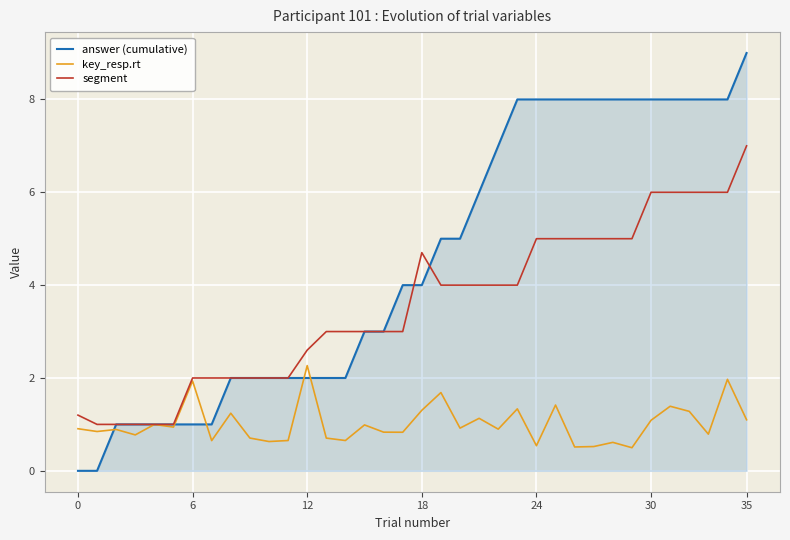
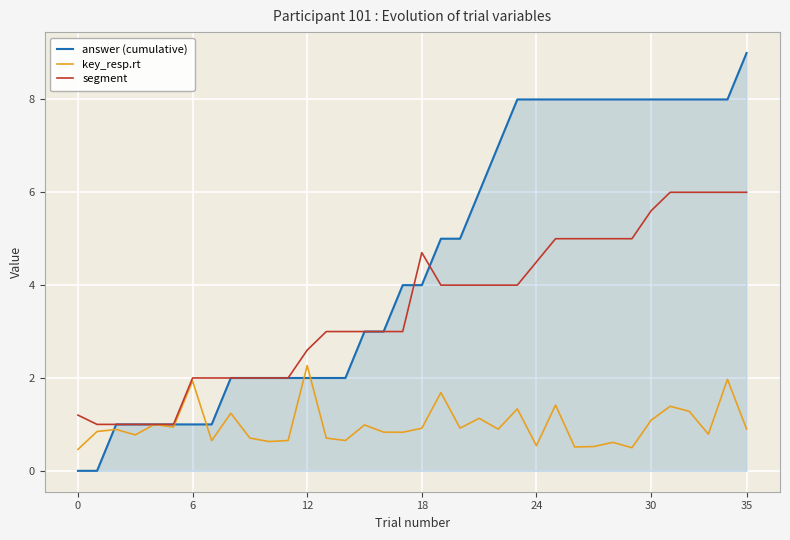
  {
    "answer (cumulative)": {
      "0": 0.0,
      "6": 1.0,
      "12": 2.0,
      "18": 4.0,
      "24": 8.0,
      "30": 8.0,
      "35": 9.0
    },
    "key_resp.rt": {
-     "0": 0.9,
+     "0": 0.5,
      "6": 1.9,
      "12": 2.3,
-     "18": 1.3,
+     "18": 0.9,
      "24": 0.5,
      "30": 1.1,
-     "35": 1.1
+     "35": 0.9
    },
    "segment": {
      "0": 1.2,
      "6": 2.0,
      "12": 2.6,
      "18": 4.7,
-     "24": 5.0,
-     "30": 6.0,
-     "35": 7
+     "24": 4.5,
+     "30": 5.6,
+     "35": 6
    }
  }
